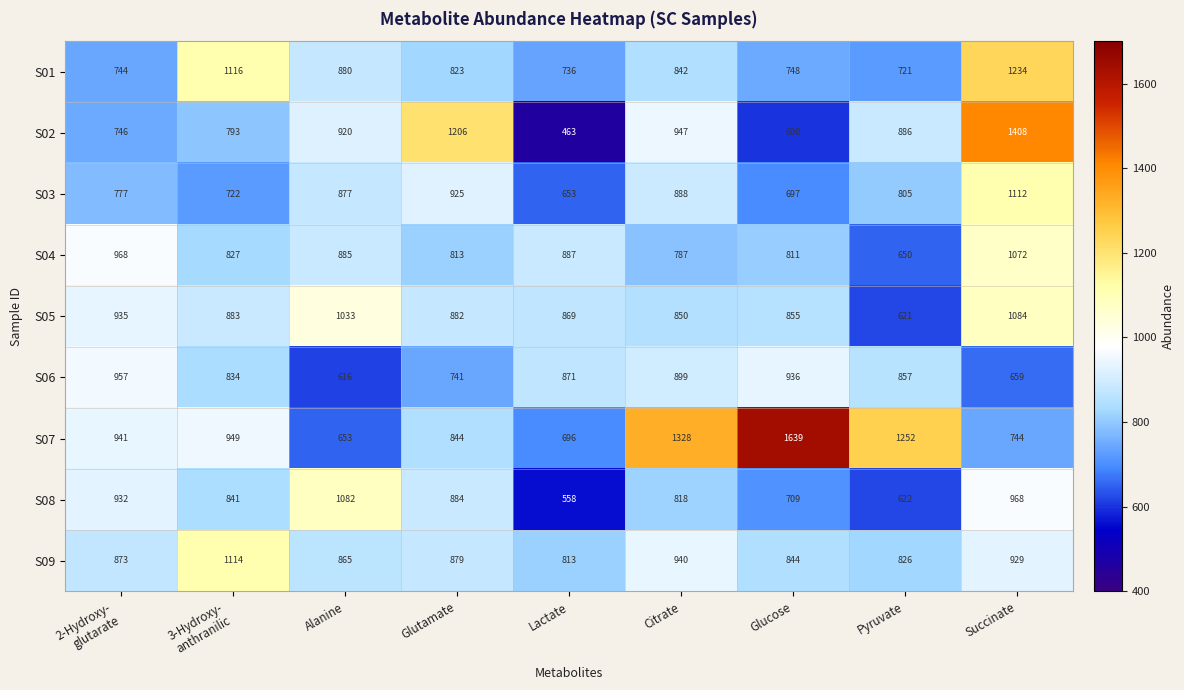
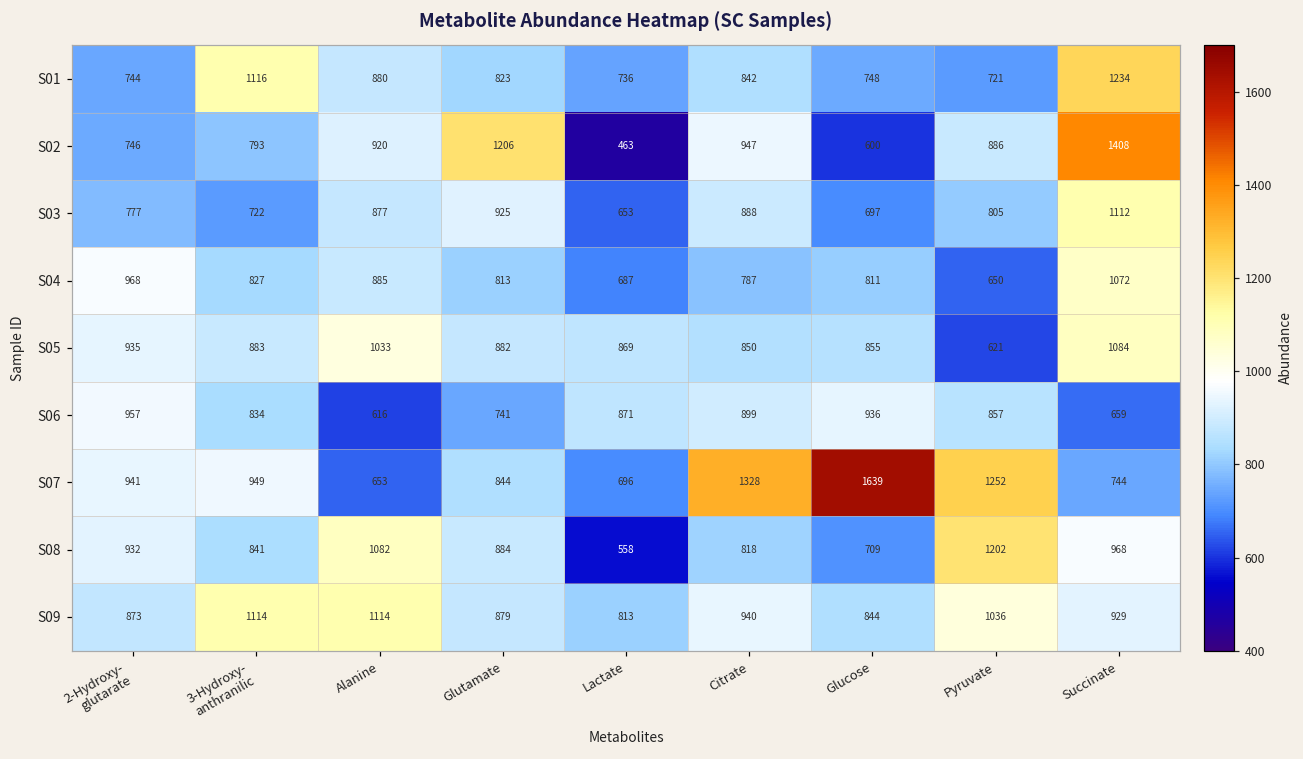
  {
    "S01": {
      "2-Hydroxy- glutarate": 744,
      "3-Hydroxy- anthranilic": 1116,
      "Alanine": 880,
      "Glutamate": 823,
      "Lactate": 736,
      "Citrate": 842,
      "Glucose": 748,
      "Pyruvate": 721,
      "Succinate": 1234
    },
    "S02": {
      "2-Hydroxy- glutarate": 746,
      "3-Hydroxy- anthranilic": 793,
      "Alanine": 920,
      "Glutamate": 1206,
      "Lactate": 463,
      "Citrate": 947,
      "Glucose": 600,
      "Pyruvate": 886,
      "Succinate": 1408
    },
    "S03": {
      "2-Hydroxy- glutarate": 777,
      "3-Hydroxy- anthranilic": 722,
      "Alanine": 877,
      "Glutamate": 925,
      "Lactate": 653,
      "Citrate": 888,
      "Glucose": 697,
      "Pyruvate": 805,
      "Succinate": 1112
    },
    "S04": {
      "2-Hydroxy- glutarate": 968,
      "3-Hydroxy- anthranilic": 827,
      "Alanine": 885,
      "Glutamate": 813,
-     "Lactate": 887,
+     "Lactate": 687,
      "Citrate": 787,
      "Glucose": 811,
      "Pyruvate": 650,
      "Succinate": 1072
    },
    "S05": {
      "2-Hydroxy- glutarate": 935,
      "3-Hydroxy- anthranilic": 883,
      "Alanine": 1033,
      "Glutamate": 882,
      "Lactate": 869,
      "Citrate": 850,
      "Glucose": 855,
      "Pyruvate": 621,
      "Succinate": 1084
    },
    "S06": {
      "2-Hydroxy- glutarate": 957,
      "3-Hydroxy- anthranilic": 834,
      "Alanine": 616,
      "Glutamate": 741,
      "Lactate": 871,
      "Citrate": 899,
      "Glucose": 936,
      "Pyruvate": 857,
      "Succinate": 659
    },
    "S07": {
      "2-Hydroxy- glutarate": 941,
      "3-Hydroxy- anthranilic": 949,
      "Alanine": 653,
      "Glutamate": 844,
      "Lactate": 696,
      "Citrate": 1328,
      "Glucose": 1639,
      "Pyruvate": 1252,
      "Succinate": 744
    },
    "S08": {
      "2-Hydroxy- glutarate": 932,
      "3-Hydroxy- anthranilic": 841,
      "Alanine": 1082,
      "Glutamate": 884,
      "Lactate": 558,
      "Citrate": 818,
      "Glucose": 709,
-     "Pyruvate": 622,
+     "Pyruvate": 1202,
      "Succinate": 968
    },
    "S09": {
      "2-Hydroxy- glutarate": 873,
      "3-Hydroxy- anthranilic": 1114,
-     "Alanine": 865,
+     "Alanine": 1114,
      "Glutamate": 879,
      "Lactate": 813,
      "Citrate": 940,
      "Glucose": 844,
-     "Pyruvate": 826,
+     "Pyruvate": 1036,
      "Succinate": 929
    }
  }
